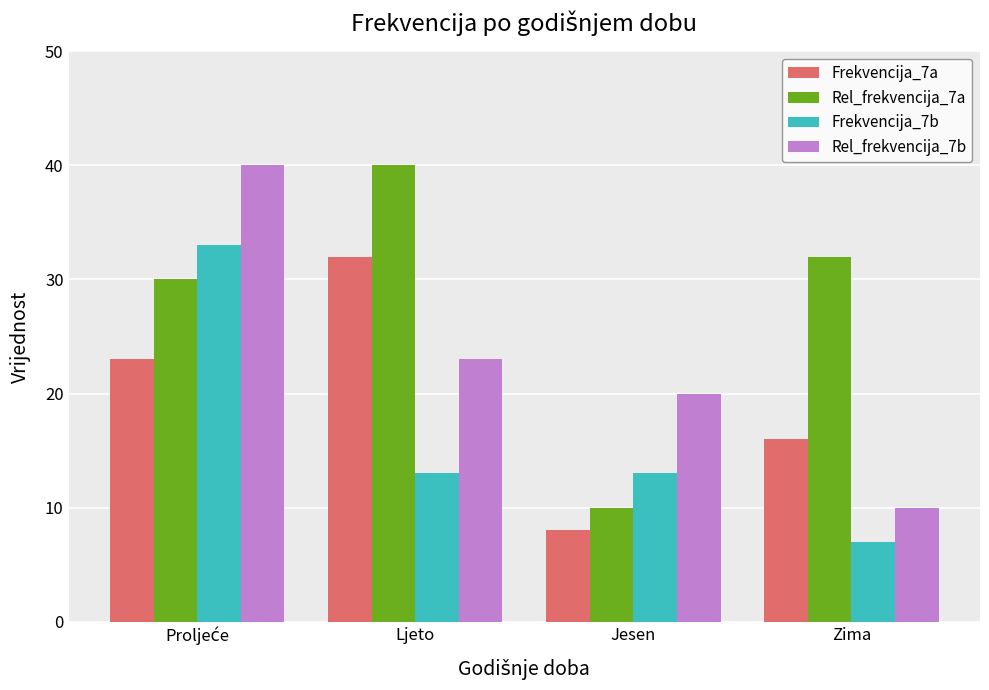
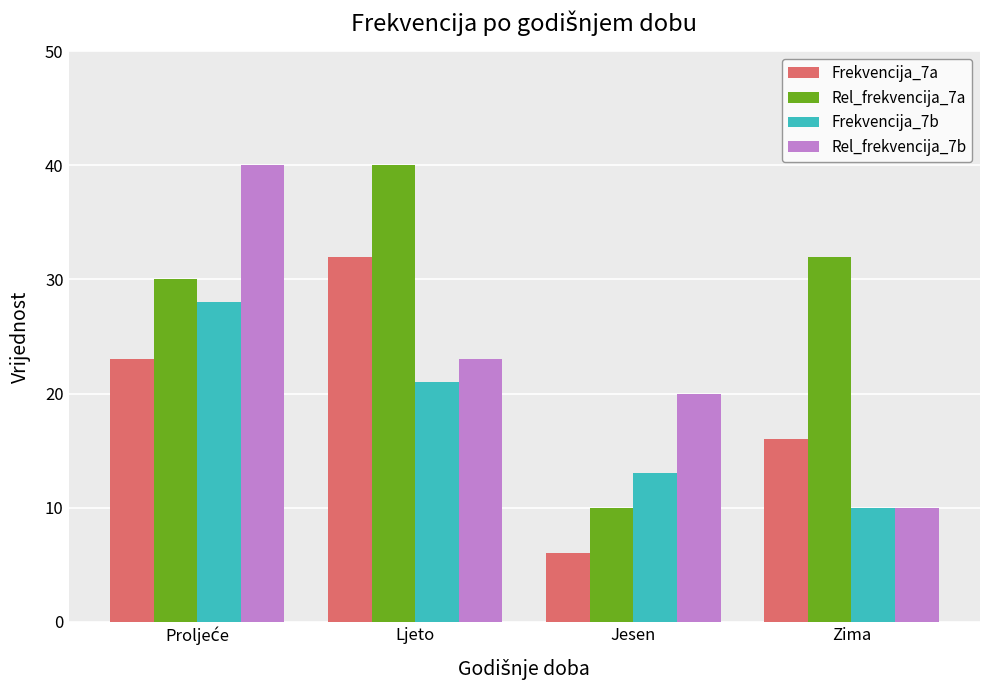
  {
    "Frekvencija_7a": {
      "Proljeće": 23,
      "Ljeto": 32,
-     "Jesen": 8,
+     "Jesen": 6,
      "Zima": 16
    },
    "Rel_frekvencija_7a": {
      "Proljeće": 30,
      "Ljeto": 40,
      "Jesen": 10,
      "Zima": 32
    },
    "Frekvencija_7b": {
-     "Proljeće": 33,
-     "Ljeto": 13,
+     "Proljeće": 28,
+     "Ljeto": 21,
      "Jesen": 13,
-     "Zima": 7
+     "Zima": 10
    },
    "Rel_frekvencija_7b": {
      "Proljeće": 40,
      "Ljeto": 23,
      "Jesen": 20,
      "Zima": 10
    }
  }
